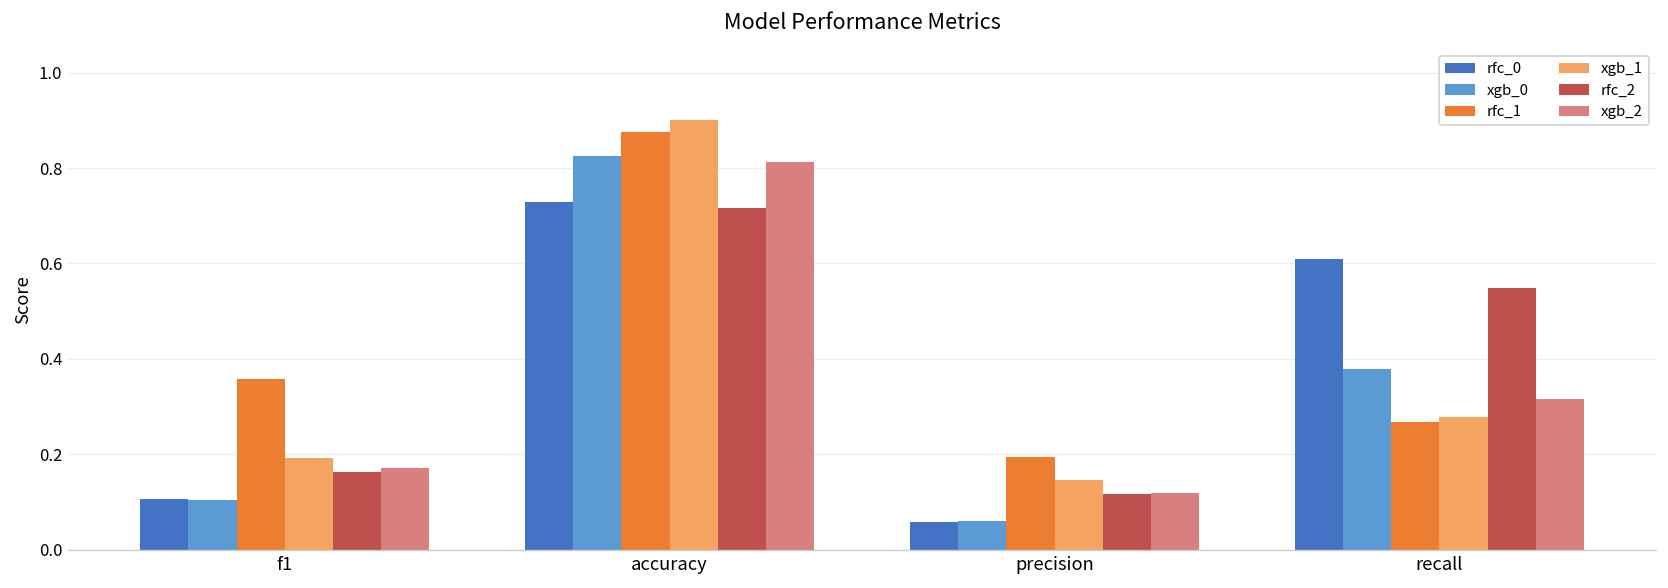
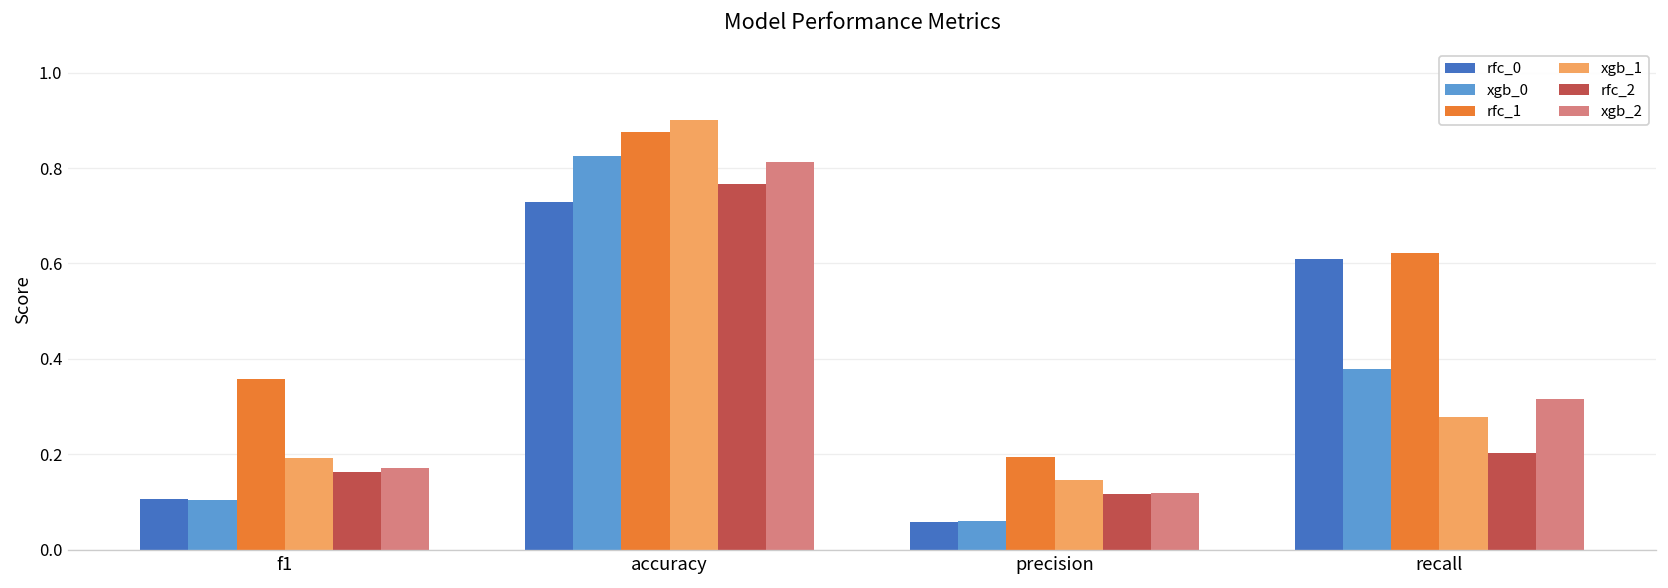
  {
    "rfc_1": {
      "f1": 0.36,
      "accuracy": 0.88,
      "precision": 0.20,
-     "recall": 0.27
+     "recall": 0.62
    },
    "rfc_2": {
      "f1": 0.16,
-     "accuracy": 0.72,
+     "accuracy": 0.77,
      "precision": 0.12,
-     "recall": 0.55
+     "recall": 0.20
    }
  }
